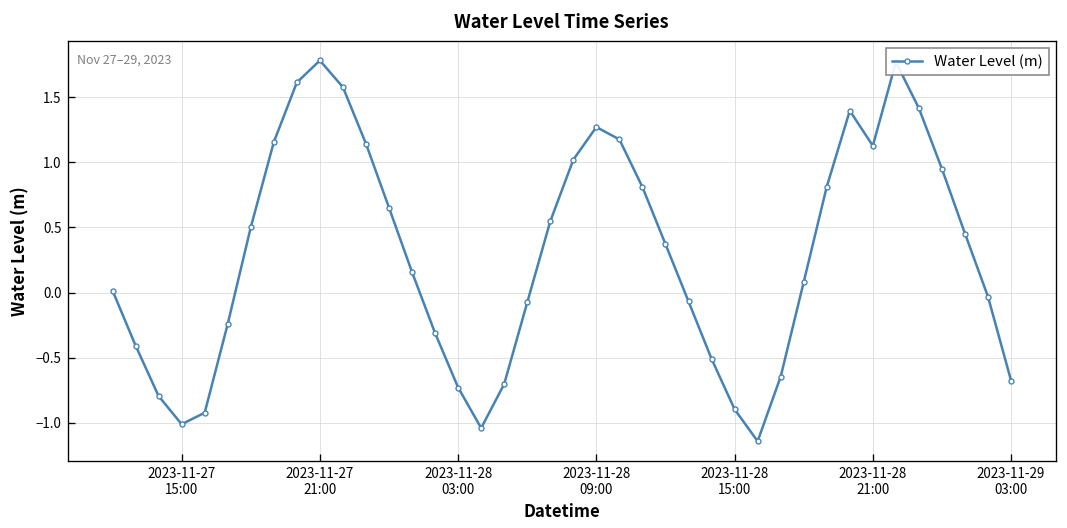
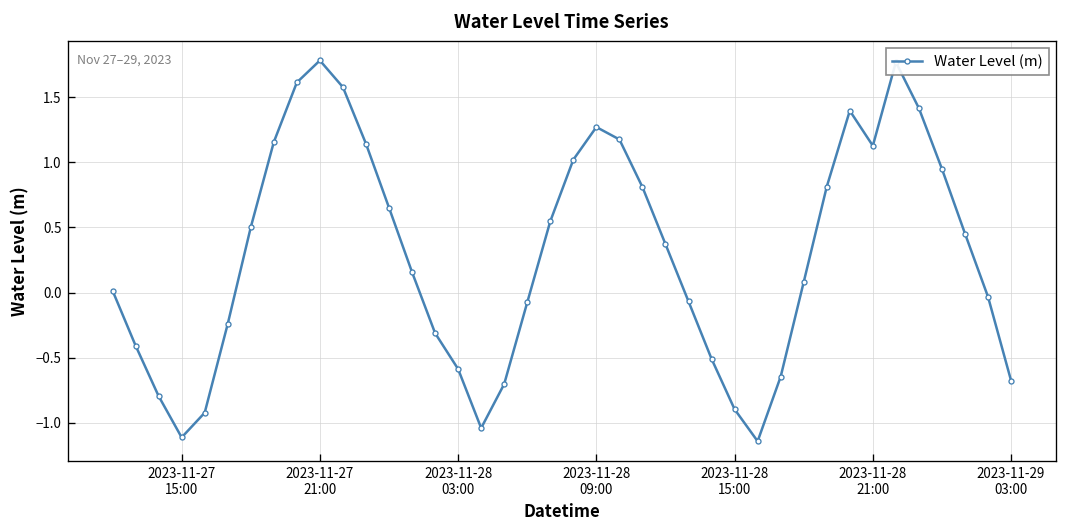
  {
-   "2023-11-27 15:00": -1.01,
+   "2023-11-27 15:00": -1.11,
    "2023-11-27 21:00": 1.78,
-   "2023-11-28 03:00": -0.73,
+   "2023-11-28 03:00": -0.59,
    "2023-11-28 09:00": 1.27,
    "2023-11-28 15:00": -0.90,
    "2023-11-28 21:00": 1.13,
    "2023-11-29 03:00": -0.68
  }
